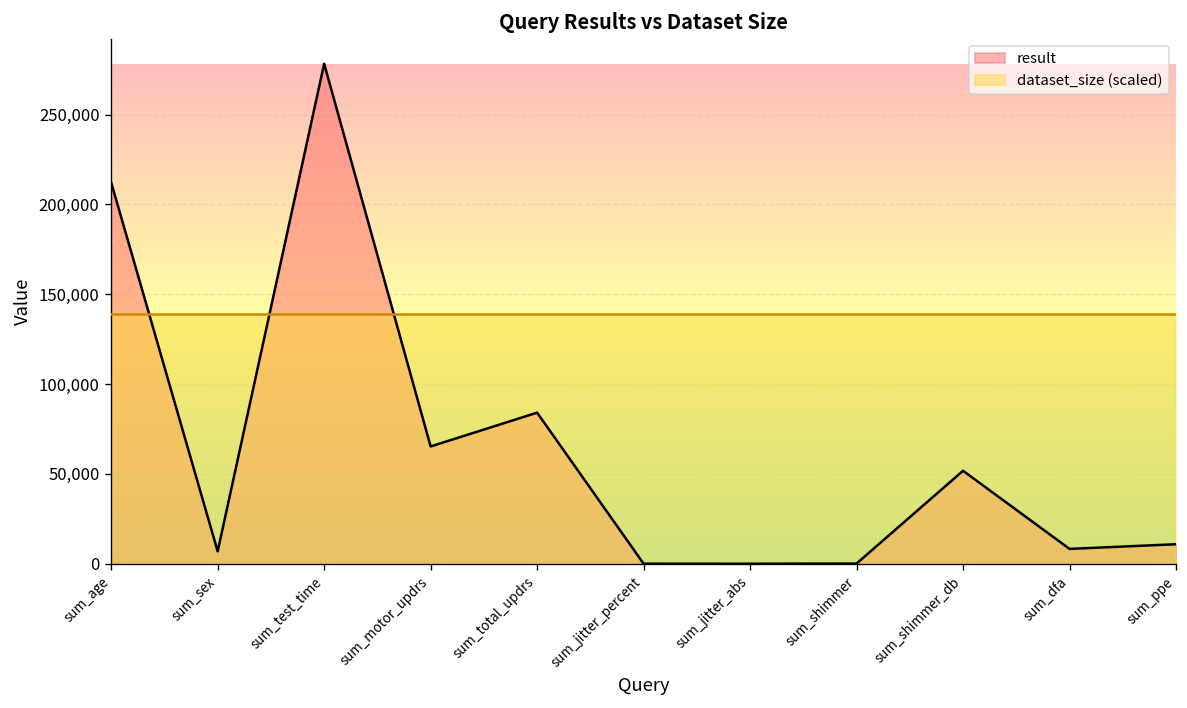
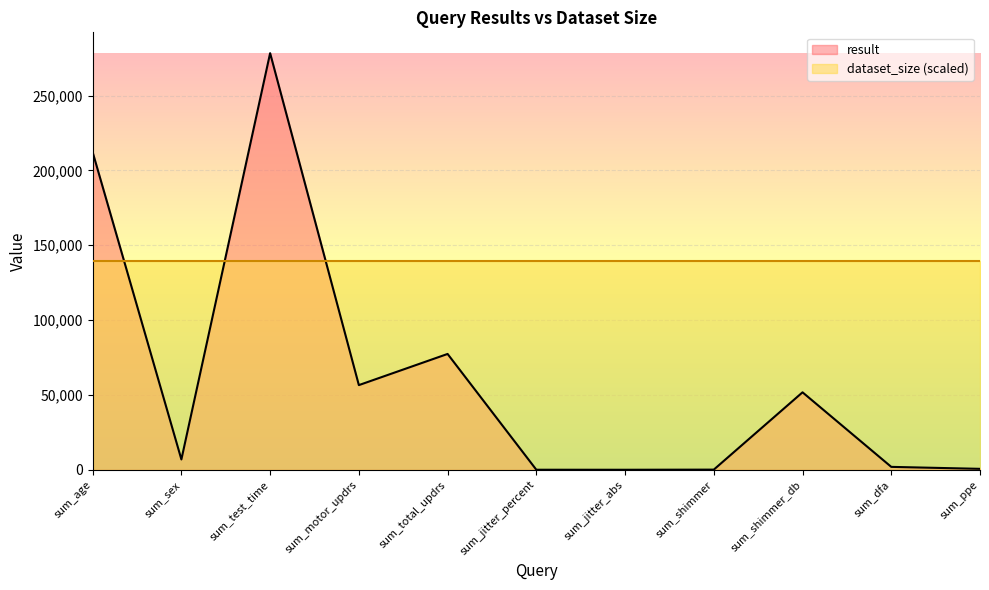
  {
    "result": {
      "sum_age": "212,000",
      "sum_sex": "7,000",
      "sum_test_time": "278,000",
-     "sum_motor_updrs": "65,000",
-     "sum_total_updrs": "84,000",
+     "sum_motor_updrs": "57,000",
+     "sum_total_updrs": "77,000",
      "sum_jitter_percent": "0",
      "sum_jitter_abs": "0",
      "sum_shimmer": "0",
      "sum_shimmer_db": "52,000",
-     "sum_dfa": "8,000",
-     "sum_ppe": "11,000"
+     "sum_dfa": "2,000",
+     "sum_ppe": "1,000"
    },
    "dataset_size (scaled)": {
      "sum_age": "139,000",
      "sum_sex": "139,000",
      "sum_test_time": "139,000",
      "sum_motor_updrs": "139,000",
      "sum_total_updrs": "139,000",
      "sum_jitter_percent": "139,000",
      "sum_jitter_abs": "139,000",
      "sum_shimmer": "139,000",
      "sum_shimmer_db": "139,000",
      "sum_dfa": "139,000",
      "sum_ppe": "139,000"
    }
  }
